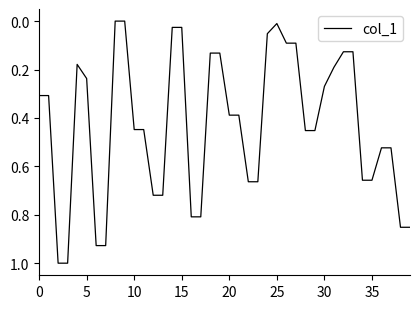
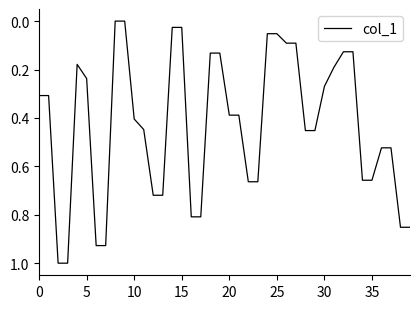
  {
    "0": 0.31,
    "5": 0.24,
-   "10": 0.45,
+   "10": 0.40,
    "15": 0.03,
    "20": 0.39,
-   "25": 0.01,
+   "25": 0.05,
    "30": 0.27,
    "35": 0.66
  }
